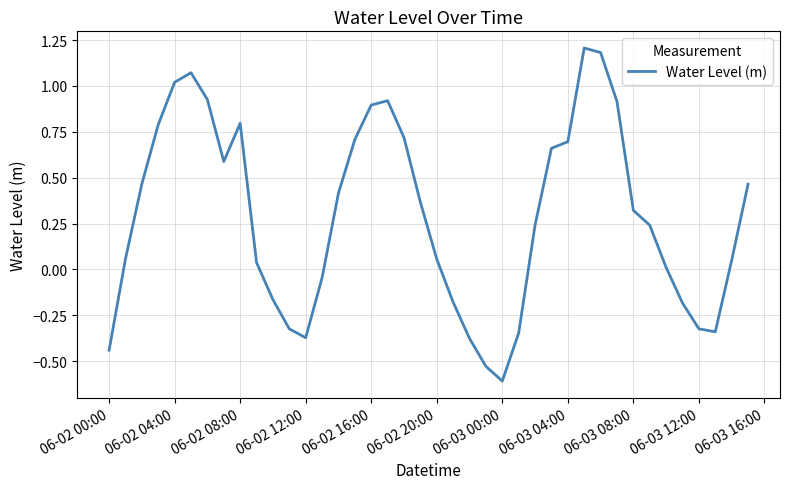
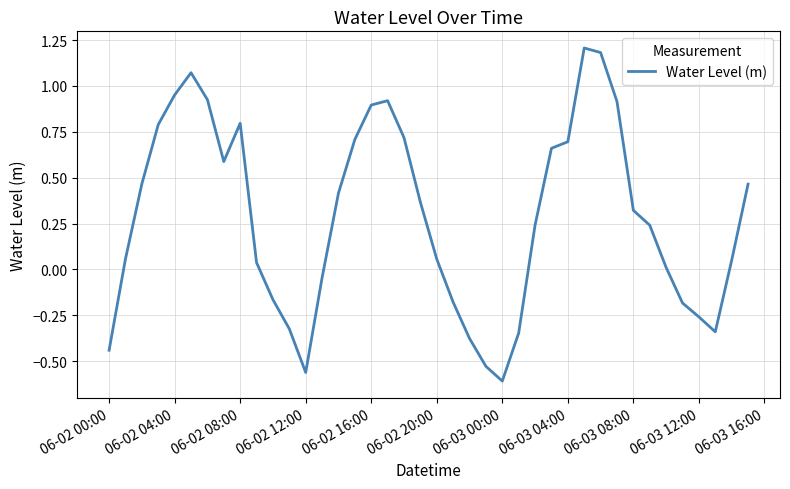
  {
    "06-02 00:00": -0.44,
-   "06-02 04:00": 1.02,
+   "06-02 04:00": 0.95,
    "06-02 08:00": 0.80,
-   "06-02 12:00": -0.37,
+   "06-02 12:00": -0.56,
    "06-02 16:00": 0.90,
    "06-02 20:00": 0.06,
    "06-03 00:00": -0.61,
    "06-03 04:00": 0.70,
    "06-03 08:00": 0.32,
-   "06-03 12:00": -0.32
+   "06-03 12:00": -0.26
  }
